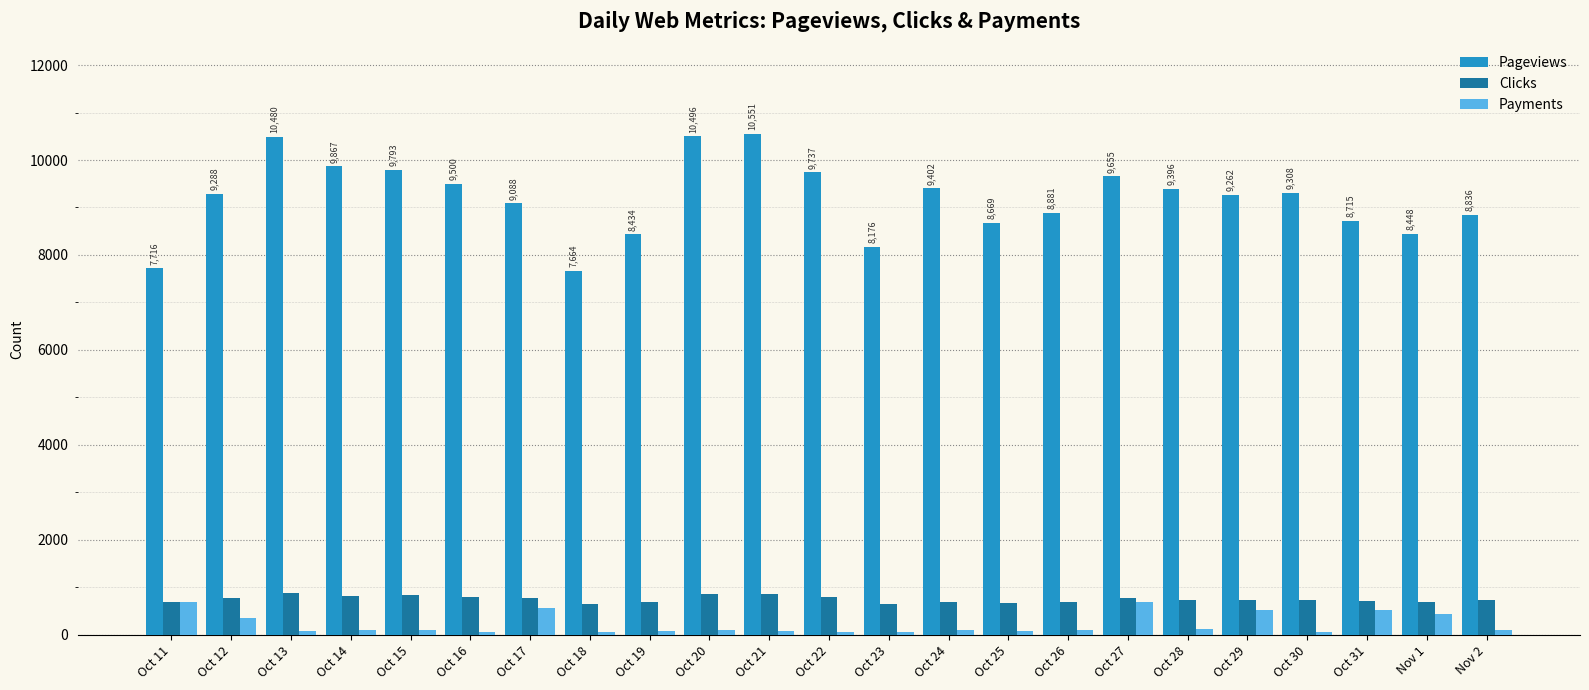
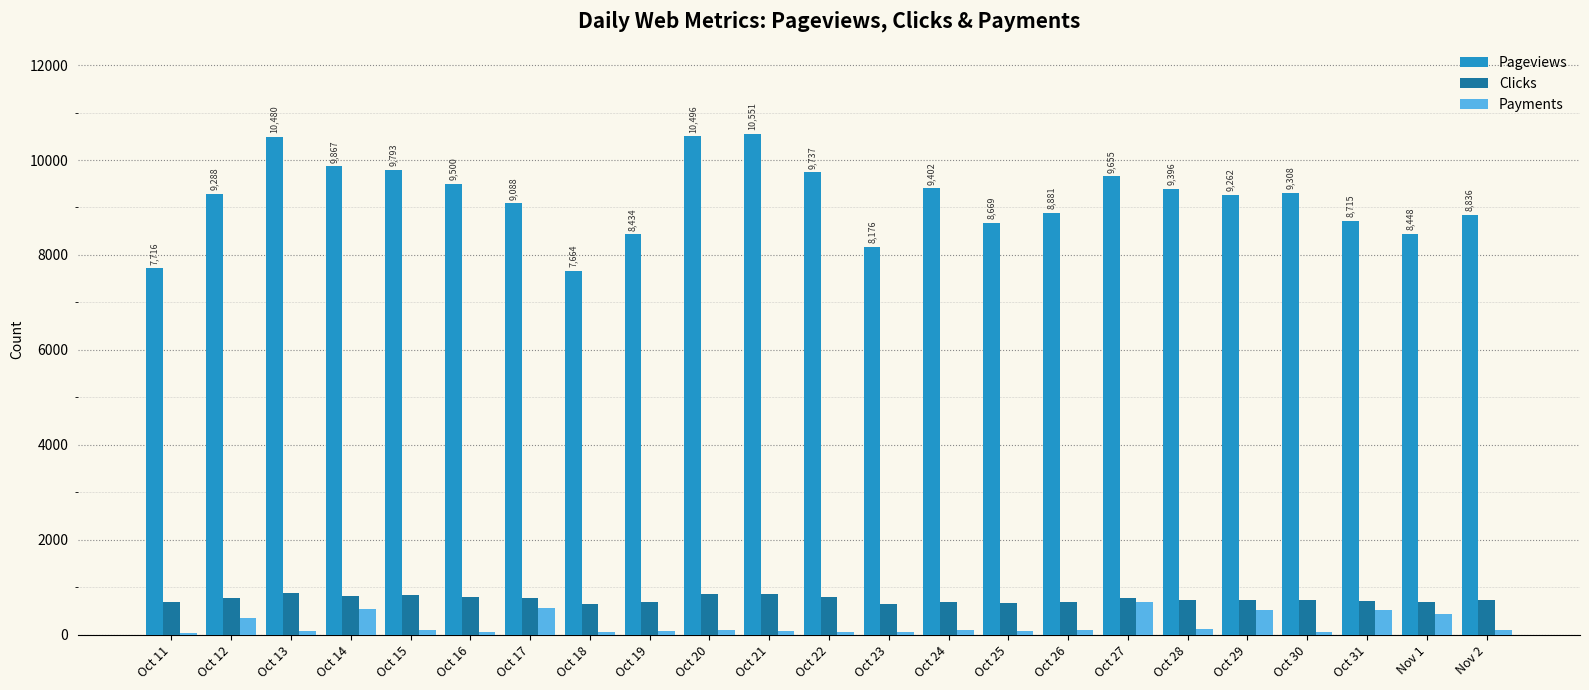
  {
    "Payments": {
-     "Oct 11": 700,
+     "Oct 11": 0,
      "Oct 12": 400,
      "Oct 13": 100,
-     "Oct 14": 100,
+     "Oct 14": 500,
      "Oct 15": 100,
      "Oct 16": 100,
      "Oct 17": 600,
      "Oct 18": 100,
      "Oct 19": 100,
      "Oct 20": 100,
      "Oct 21": 100,
      "Oct 22": 100,
      "Oct 23": 100,
      "Oct 24": 100,
      "Oct 25": 100,
      "Oct 26": 100,
      "Oct 27": 700,
      "Oct 28": 100,
      "Oct 29": 500,
      "Oct 30": 100,
      "Oct 31": 500,
      "Nov 1": 400,
      "Nov 2": 100
    }
  }
